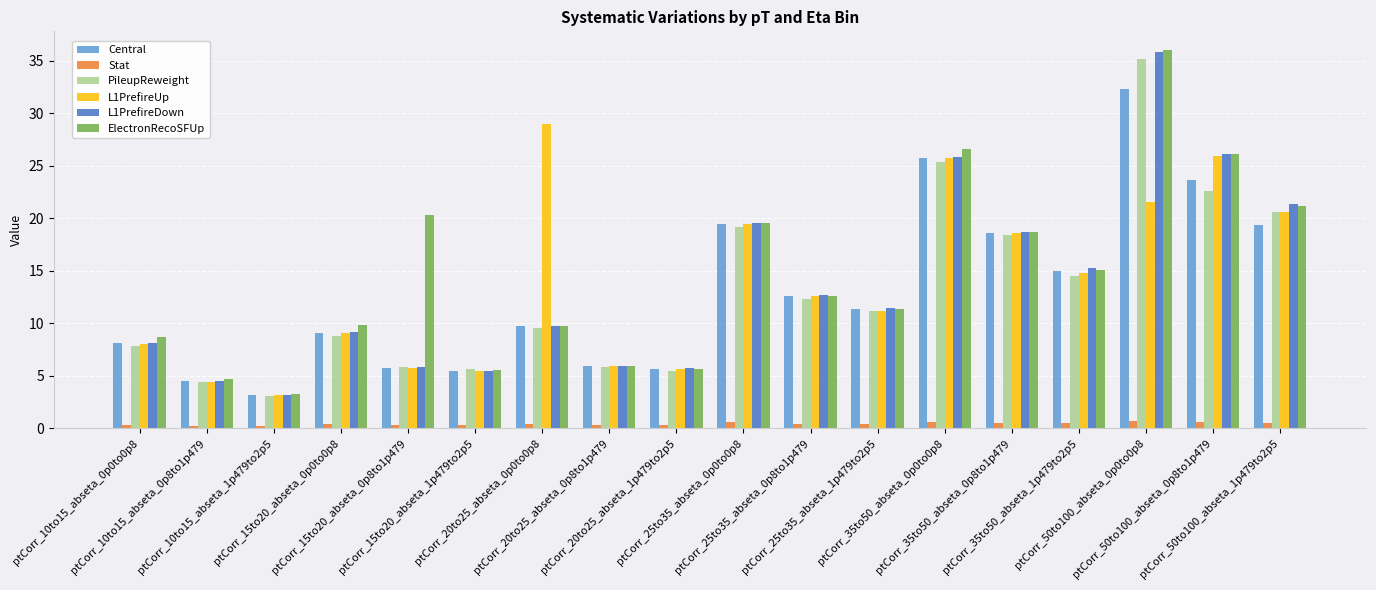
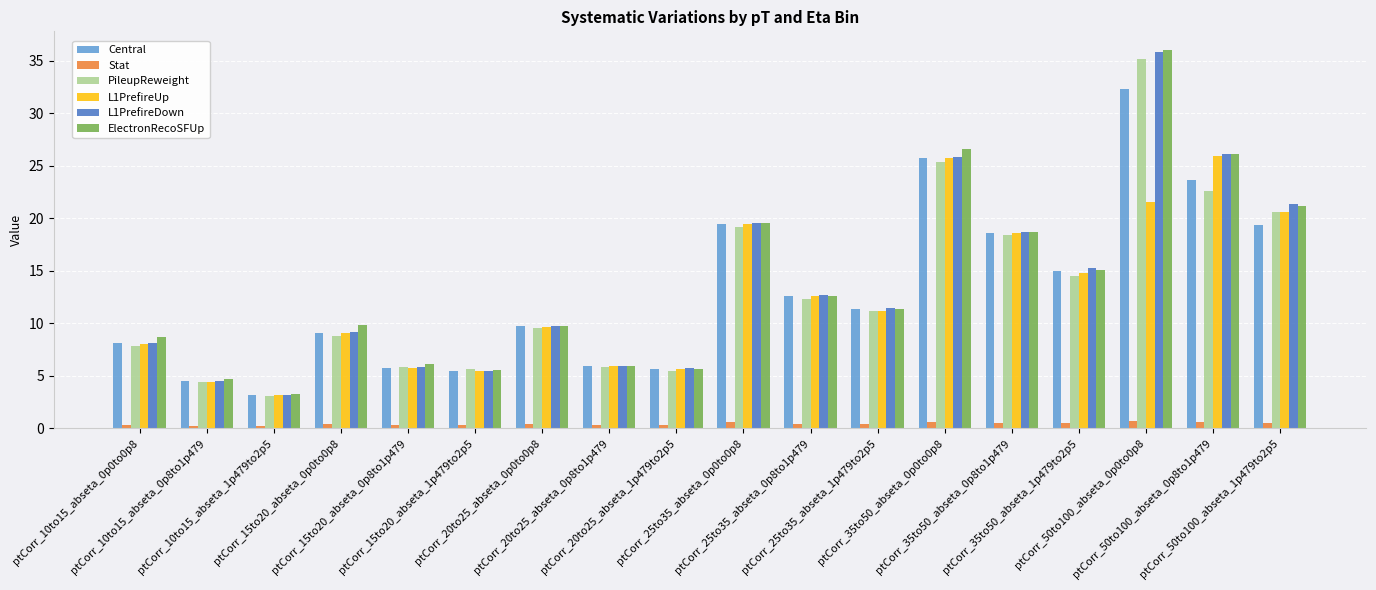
  {
    "Stat": {
      "ptCorr_10to15_abseta_0p0to0p8": 0.4,
      "ptCorr_10to15_abseta_0p8to1p479": 0.3,
      "ptCorr_15to20_abseta_0p0to0p8": 0.4,
      "ptCorr_15to20_abseta_0p8to1p479": 0.3,
      "ptCorr_15to20_abseta_1p479to2p5": 0.3,
      "ptCorr_20to25_abseta_0p0to0p8": 0.4,
      "ptCorr_20to25_abseta_0p8to1p479": 0.3,
      "ptCorr_20to25_abseta_1p479to2p5": 0.3,
      "ptCorr_25to35_abseta_0p0to0p8": 0.6,
      "ptCorr_25to35_abseta_0p8to1p479": 0.4,
      "ptCorr_25to35_abseta_1p479to2p5": 0.4,
      "ptCorr_35to50_abseta_0p0to0p8": 0.6,
      "ptCorr_35to50_abseta_0p8to1p479": 0.5,
      "ptCorr_35to50_abseta_1p479to2p5": 0.5,
      "ptCorr_50to100_abseta_0p0to0p8": 0.7,
      "ptCorr_50to100_abseta_0p8to1p479": 0.6,
      "ptCorr_50to100_abseta_1p479to2p5": 0.5
    },
    "PileupReweight": {
      "ptCorr_10to15_abseta_0p0to0p8": 7.9,
      "ptCorr_10to15_abseta_0p8to1p479": 4.4,
      "ptCorr_10to15_abseta_1p479to2p5": 3.1,
      "ptCorr_15to20_abseta_0p0to0p8": 8.8,
      "ptCorr_15to20_abseta_0p8to1p479": 5.8,
      "ptCorr_15to20_abseta_1p479to2p5": 5.6,
      "ptCorr_20to25_abseta_0p0to0p8": 9.6,
      "ptCorr_20to25_abseta_0p8to1p479": 5.8,
      "ptCorr_20to25_abseta_1p479to2p5": 5.4,
      "ptCorr_25to35_abseta_0p0to0p8": 19.2,
      "ptCorr_25to35_abseta_0p8to1p479": 12.3,
      "ptCorr_25to35_abseta_1p479to2p5": 11.2,
      "ptCorr_35to50_abseta_0p0to0p8": 25.4,
      "ptCorr_35to50_abseta_0p8to1p479": 18.4,
      "ptCorr_35to50_abseta_1p479to2p5": 14.5,
      "ptCorr_50to100_abseta_0p0to0p8": 35.2,
      "ptCorr_50to100_abseta_0p8to1p479": 22.6,
      "ptCorr_50to100_abseta_1p479to2p5": 20.6
    },
    "L1PrefireUp": {
      "ptCorr_10to15_abseta_0p0to0p8": 8.1,
      "ptCorr_10to15_abseta_0p8to1p479": 4.4,
      "ptCorr_10to15_abseta_1p479to2p5": 3.1,
      "ptCorr_15to20_abseta_0p0to0p8": 9.1,
      "ptCorr_15to20_abseta_0p8to1p479": 5.8,
      "ptCorr_15to20_abseta_1p479to2p5": 5.4,
-     "ptCorr_20to25_abseta_0p0to0p8": 29.0,
+     "ptCorr_20to25_abseta_0p0to0p8": 9.7,
      "ptCorr_20to25_abseta_0p8to1p479": 5.9,
      "ptCorr_20to25_abseta_1p479to2p5": 5.6,
      "ptCorr_25to35_abseta_0p0to0p8": 19.4,
      "ptCorr_25to35_abseta_0p8to1p479": 12.6,
      "ptCorr_25to35_abseta_1p479to2p5": 11.2,
      "ptCorr_35to50_abseta_0p0to0p8": 25.7,
      "ptCorr_35to50_abseta_0p8to1p479": 18.6,
      "ptCorr_35to50_abseta_1p479to2p5": 14.8,
      "ptCorr_50to100_abseta_0p0to0p8": 21.6,
      "ptCorr_50to100_abseta_0p8to1p479": 26.0,
      "ptCorr_50to100_abseta_1p479to2p5": 20.6
    },
    "ElectronRecoSFUp": {
      "ptCorr_10to15_abseta_0p0to0p8": 8.7,
      "ptCorr_10to15_abseta_0p8to1p479": 4.7,
      "ptCorr_10to15_abseta_1p479to2p5": 3.2,
      "ptCorr_15to20_abseta_0p0to0p8": 9.8,
-     "ptCorr_15to20_abseta_0p8to1p479": 20.4,
+     "ptCorr_15to20_abseta_0p8to1p479": 6.1,
      "ptCorr_15to20_abseta_1p479to2p5": 5.6,
      "ptCorr_20to25_abseta_0p0to0p8": 9.7,
      "ptCorr_20to25_abseta_0p8to1p479": 6.0,
      "ptCorr_20to25_abseta_1p479to2p5": 5.7,
      "ptCorr_25to35_abseta_0p0to0p8": 19.5,
      "ptCorr_25to35_abseta_0p8to1p479": 12.6,
      "ptCorr_25to35_abseta_1p479to2p5": 11.4,
      "ptCorr_35to50_abseta_0p0to0p8": 26.6,
      "ptCorr_35to50_abseta_0p8to1p479": 18.7,
      "ptCorr_35to50_abseta_1p479to2p5": 15.1,
      "ptCorr_50to100_abseta_0p0to0p8": 36.0,
      "ptCorr_50to100_abseta_0p8to1p479": 26.2,
      "ptCorr_50to100_abseta_1p479to2p5": 21.1
    }
  }
